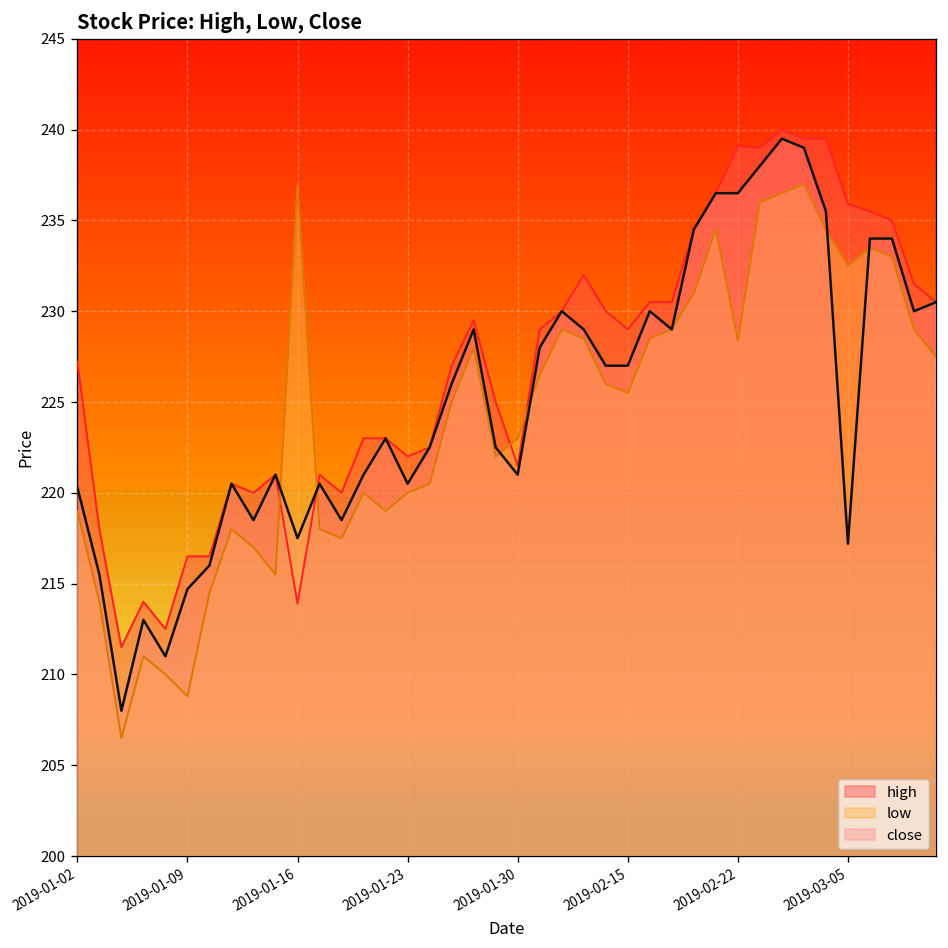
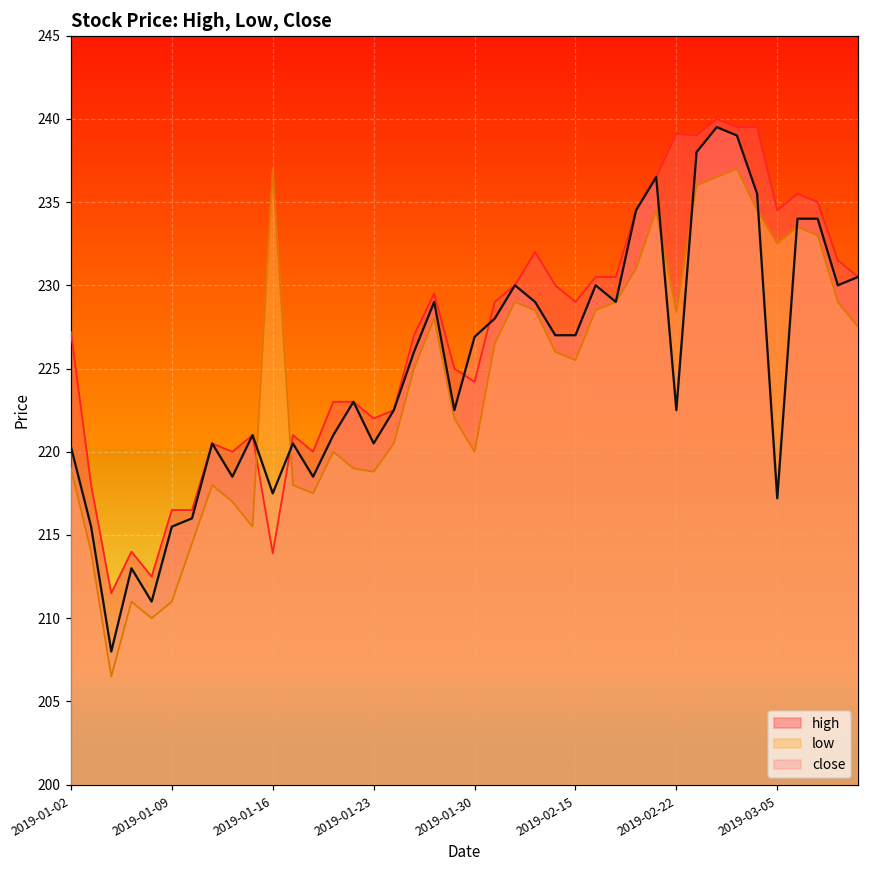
  {
    "high": {
      "2019-01-02": 227.2,
      "2019-01-09": 216.5,
      "2019-01-16": 213.9,
      "2019-01-23": 222.0,
-     "2019-01-30": 221.5,
+     "2019-01-30": 224.2,
      "2019-02-15": 229.0,
      "2019-02-22": 239.1,
-     "2019-03-05": 235.9
+     "2019-03-05": 234.5
    },
    "low": {
      "2019-01-02": 219.0,
-     "2019-01-09": 208.8,
+     "2019-01-09": 211.0,
      "2019-01-16": 236.9,
-     "2019-01-23": 220.0,
-     "2019-01-30": 223,
+     "2019-01-23": 218.8,
+     "2019-01-30": 220,
      "2019-02-15": 225.5,
      "2019-02-22": 228.4,
      "2019-03-05": 232.5
    },
    "close": {
      "2019-01-02": 220.3,
-     "2019-01-09": 214.7,
+     "2019-01-09": 215.5,
      "2019-01-16": 217.5,
      "2019-01-23": 220.5,
-     "2019-01-30": 221.0,
+     "2019-01-30": 226.9,
      "2019-02-15": 227.0,
-     "2019-02-22": 236.5,
+     "2019-02-22": 222.5,
      "2019-03-05": 217.2
    }
  }
